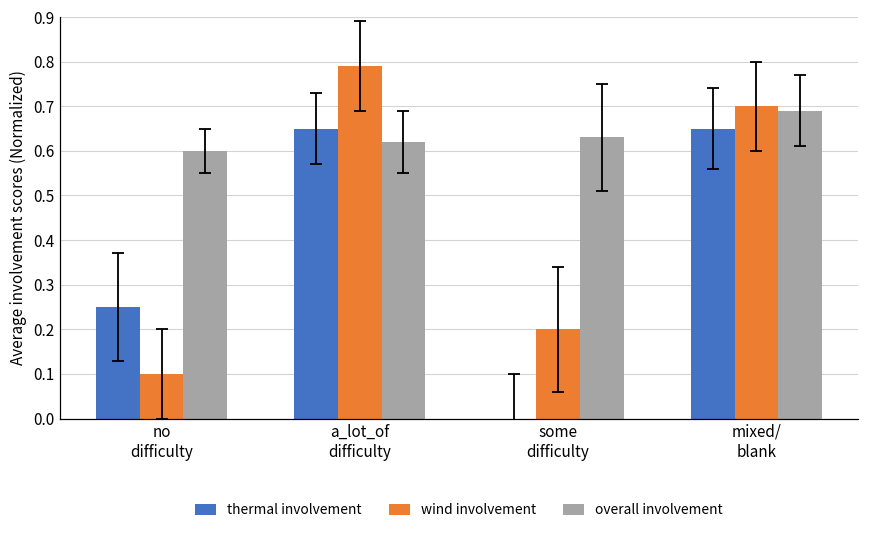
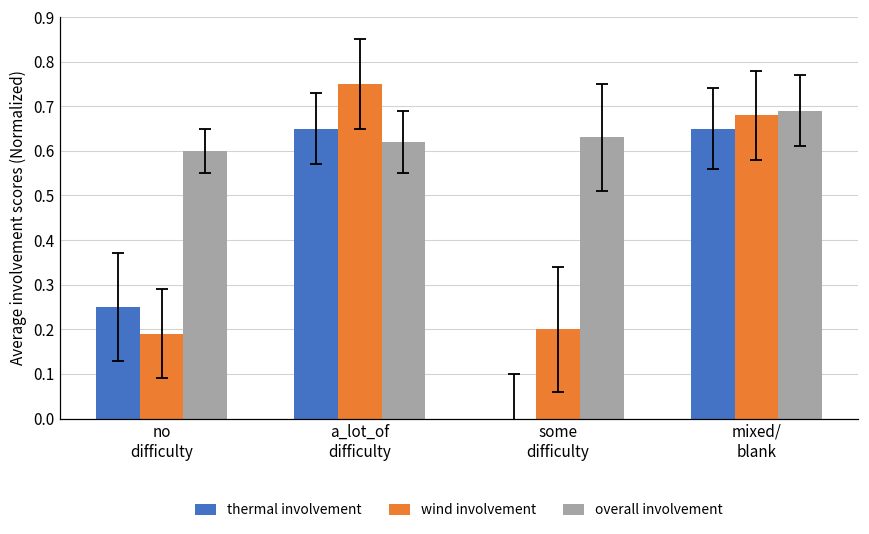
  {
    "wind involvement": {
-     "no difficulty": 0.10,
-     "a_lot_of difficulty": 0.79,
+     "no difficulty": 0.19,
+     "a_lot_of difficulty": 0.75,
      "some difficulty": 0.20,
-     "mixed/ blank": 0.70
+     "mixed/ blank": 0.68
    },
    "overall involvement": {
      "no difficulty": 0.60,
      "a_lot_of difficulty": 0.62,
      "some difficulty": 0.63,
      "mixed/ blank": 0.69
    }
  }
